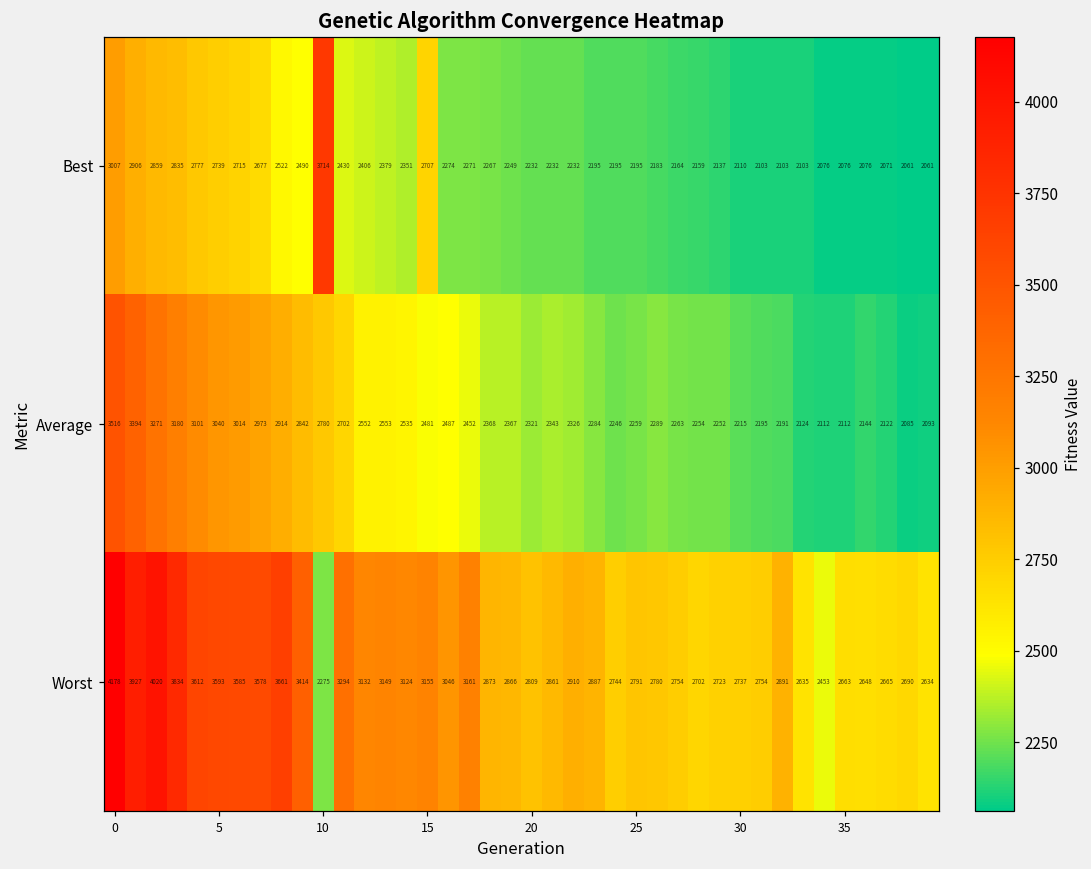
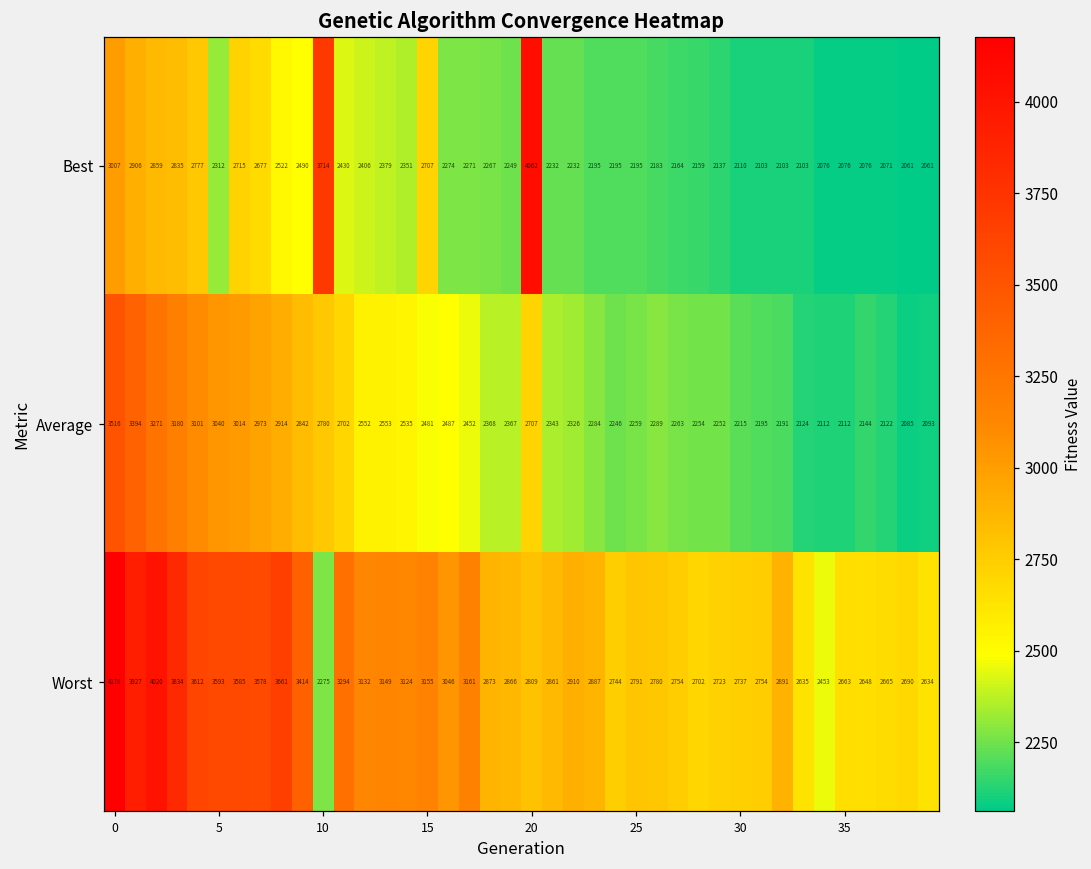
  {
    "Best": {
      "0": 3007,
-     "5": 2739,
+     "5": 2312,
      "10": 3714,
      "15": 2707,
-     "20": 2232,
+     "20": 4062,
      "25": 2195,
      "30": 2110,
      "35": 2076
    },
    "Average": {
      "0": 3516,
      "5": 3040,
      "10": 2780,
      "15": 2481,
-     "20": 2321,
+     "20": 2707,
      "25": 2259,
      "30": 2215,
      "35": 2112
    },
    "Worst": {
      "0": 4178,
      "5": 3593,
      "10": 2275,
      "15": 3155,
      "20": 2809,
      "25": 2791,
      "30": 2737,
      "35": 2663
    }
  }
